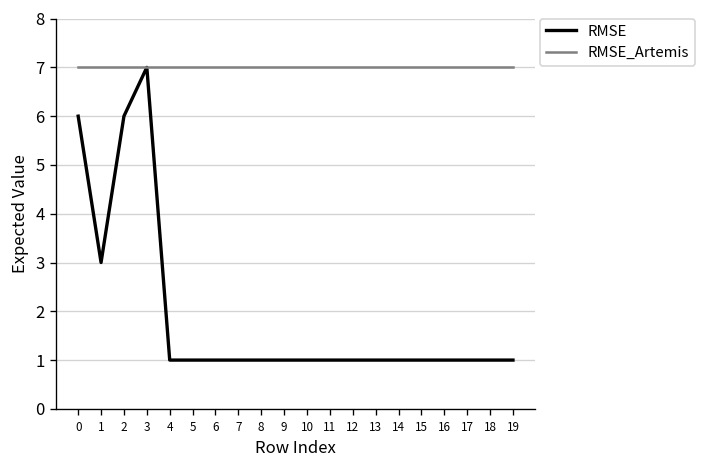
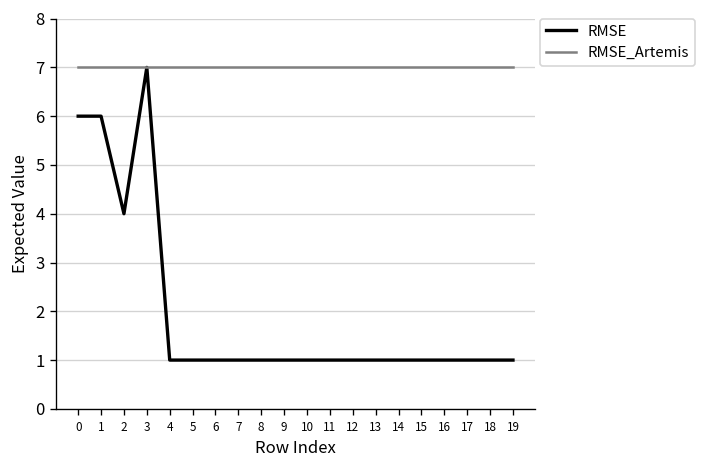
  {
    "RMSE": {
      "0": 6,
-     "1": 3,
-     "2": 6,
+     "1": 6,
+     "2": 4,
      "4": 1,
      "5": 1,
      "6": 1,
      "7": 1,
      "8": 1,
      "9": 1,
      "10": 1,
      "11": 1,
      "12": 1,
      "13": 1,
      "14": 1,
      "15": 1,
      "16": 1,
      "17": 1,
      "18": 1,
      "19": 1
    },
    "RMSE_Artemis": {
      "0": 7,
      "1": 7,
      "2": 7,
      "4": 7,
      "5": 7,
      "6": 7,
      "7": 7,
      "8": 7,
      "9": 7,
      "10": 7,
      "11": 7,
      "12": 7,
      "13": 7,
      "14": 7,
      "15": 7,
      "16": 7,
      "17": 7,
      "18": 7,
      "19": 7
    }
  }
